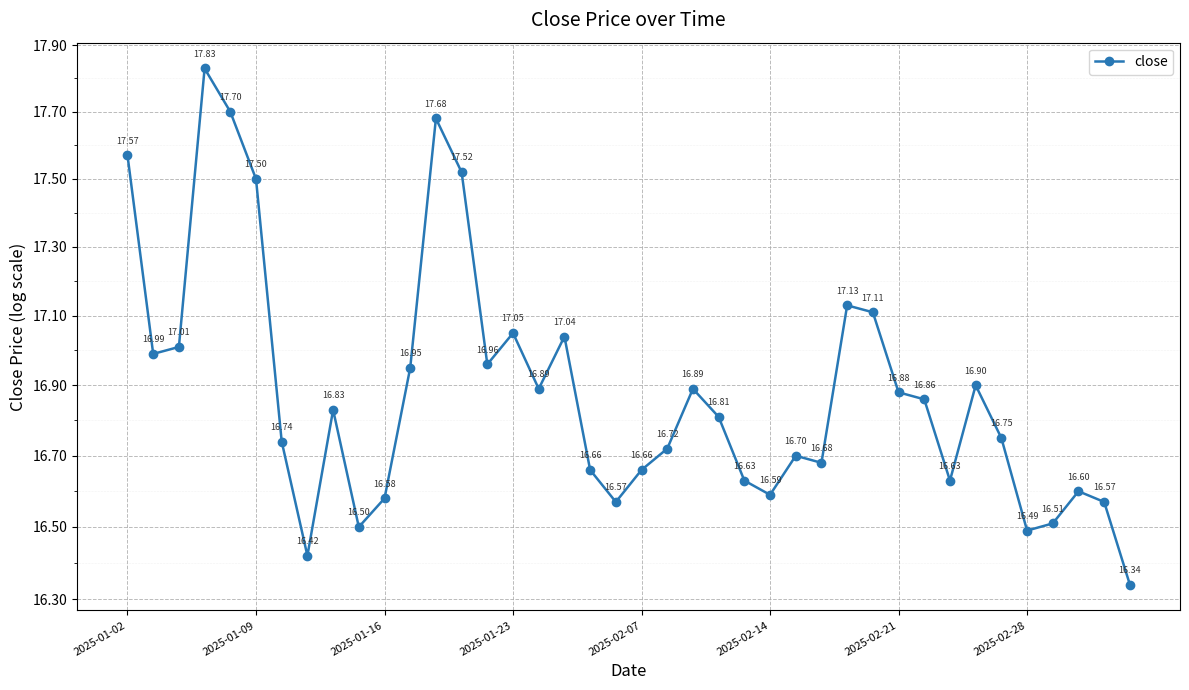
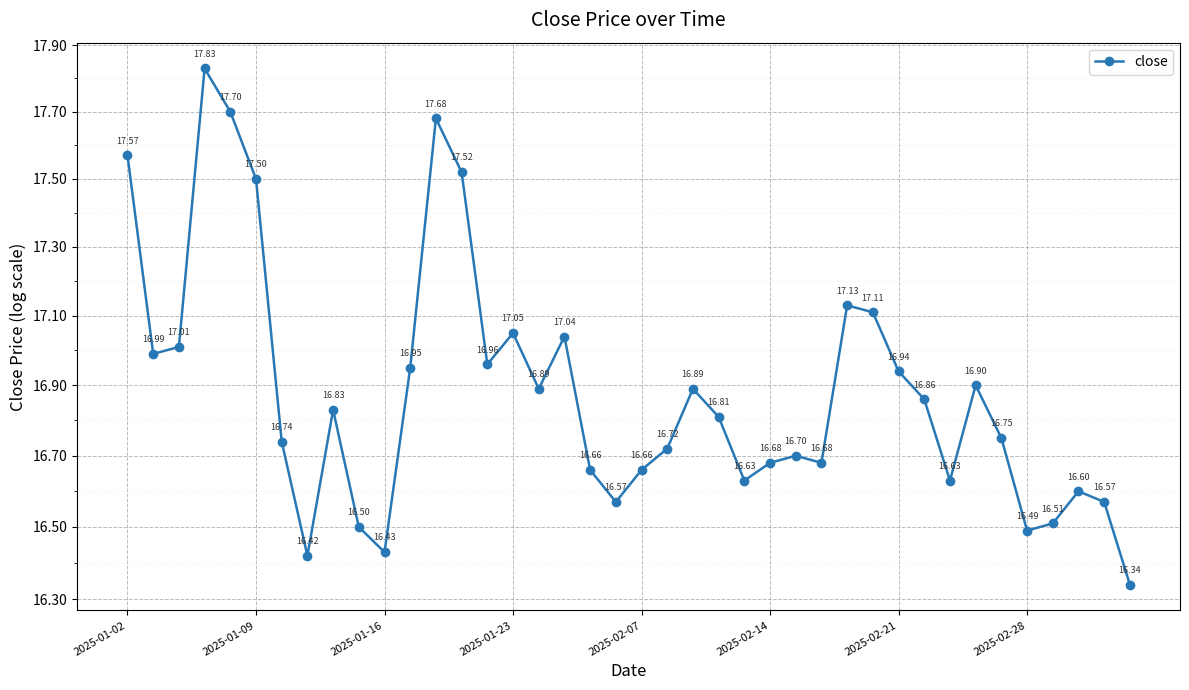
  {
    "2025-01-02": 17.57,
    "2025-01-09": 17.50,
-   "2025-01-16": 16.58,
+   "2025-01-16": 16.43,
    "2025-01-23": 17.05,
    "2025-02-07": 16.66,
-   "2025-02-14": 16.59,
-   "2025-02-21": 16.88,
+   "2025-02-14": 16.68,
+   "2025-02-21": 16.94,
    "2025-02-28": 16.49
  }
